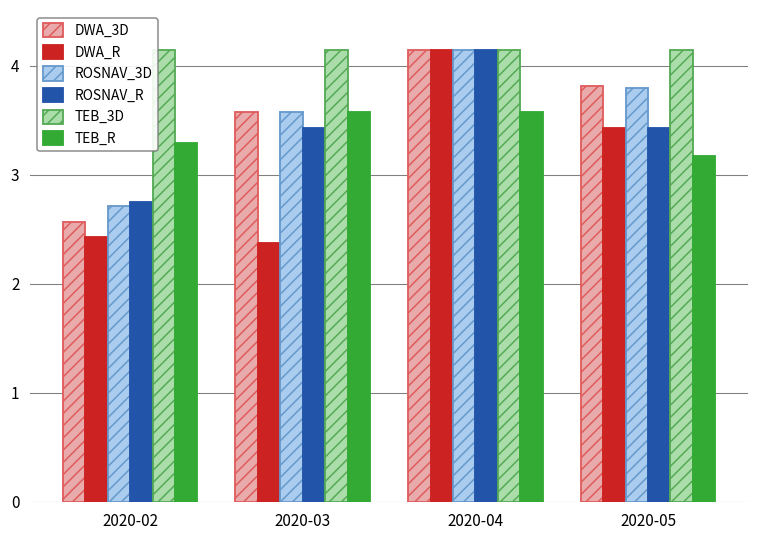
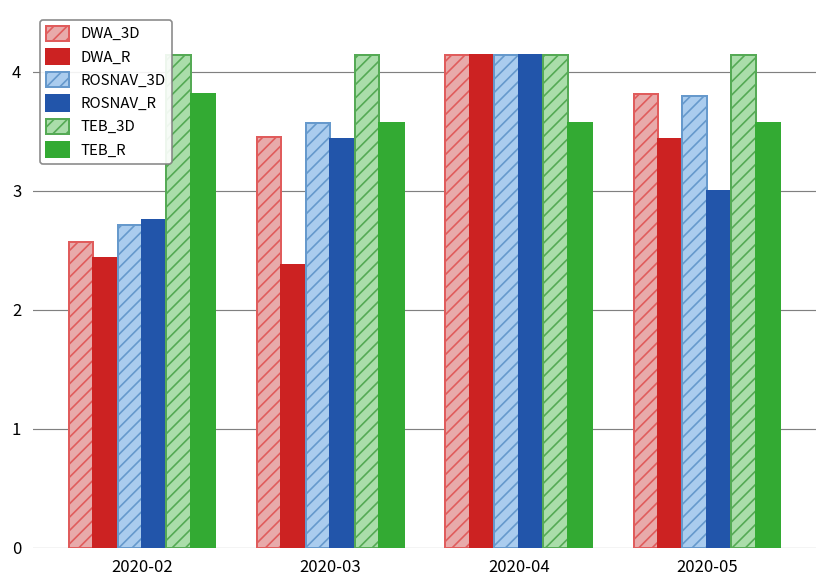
  {
    "DWA_3D": {
      "2020-02": 2.6,
-     "2020-03": 3.6,
+     "2020-03": 3.5,
      "2020-04": 4.1,
      "2020-05": 3.8
    },
    "DWA_R": {
      "2020-02": 2.4,
      "2020-03": 2.4,
      "2020-04": 4.1,
      "2020-05": 3.4
    },
    "ROSNAV_3D": {
      "2020-02": 2.7,
      "2020-03": 3.6,
      "2020-04": 4.1,
      "2020-05": 3.8
    },
    "ROSNAV_R": {
      "2020-02": 2.8,
      "2020-03": 3.4,
      "2020-04": 4.1,
-     "2020-05": 3.4
+     "2020-05": 3.0
    },
    "TEB_3D": {
      "2020-02": 4.1,
      "2020-03": 4.1,
      "2020-04": 4.1,
      "2020-05": 4.1
    },
    "TEB_R": {
-     "2020-02": 3.3,
+     "2020-02": 3.8,
      "2020-03": 3.6,
      "2020-04": 3.6,
-     "2020-05": 3.2
+     "2020-05": 3.6
    }
  }
